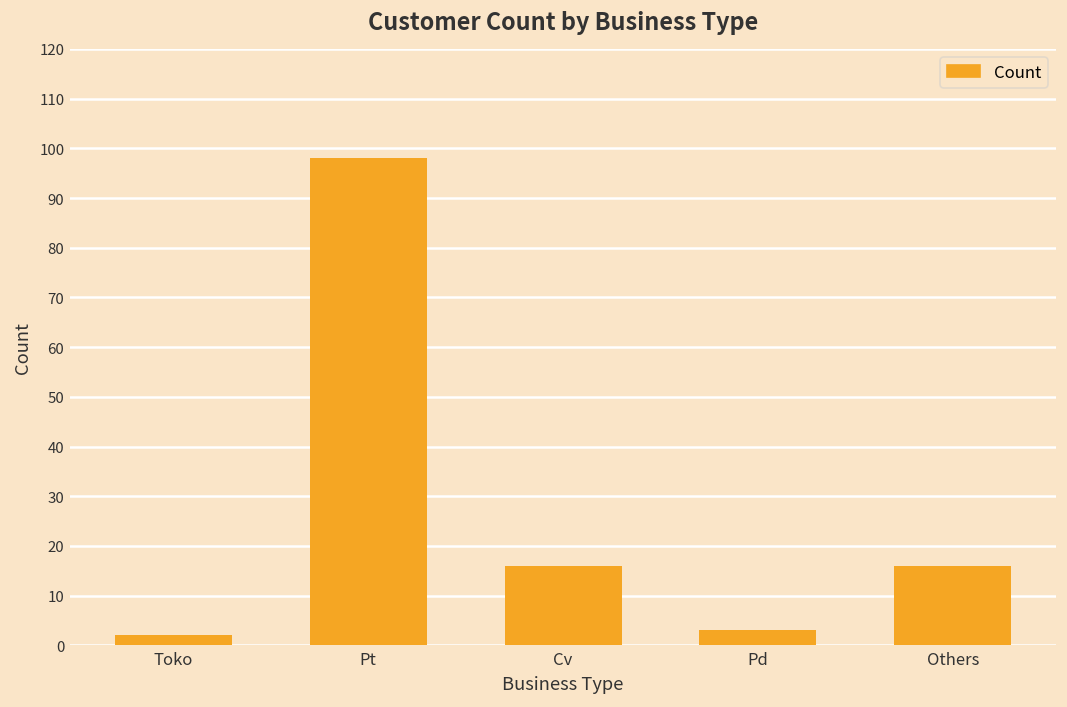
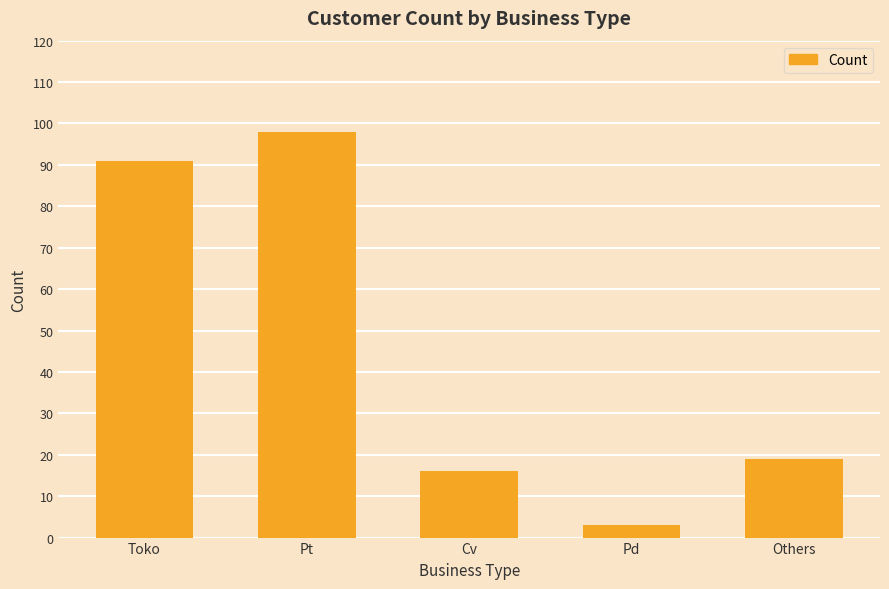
  {
-   "Toko": 2,
+   "Toko": 91,
    "Pt": 98,
    "Cv": 16,
    "Pd": 3,
-   "Others": 16
+   "Others": 19
  }
